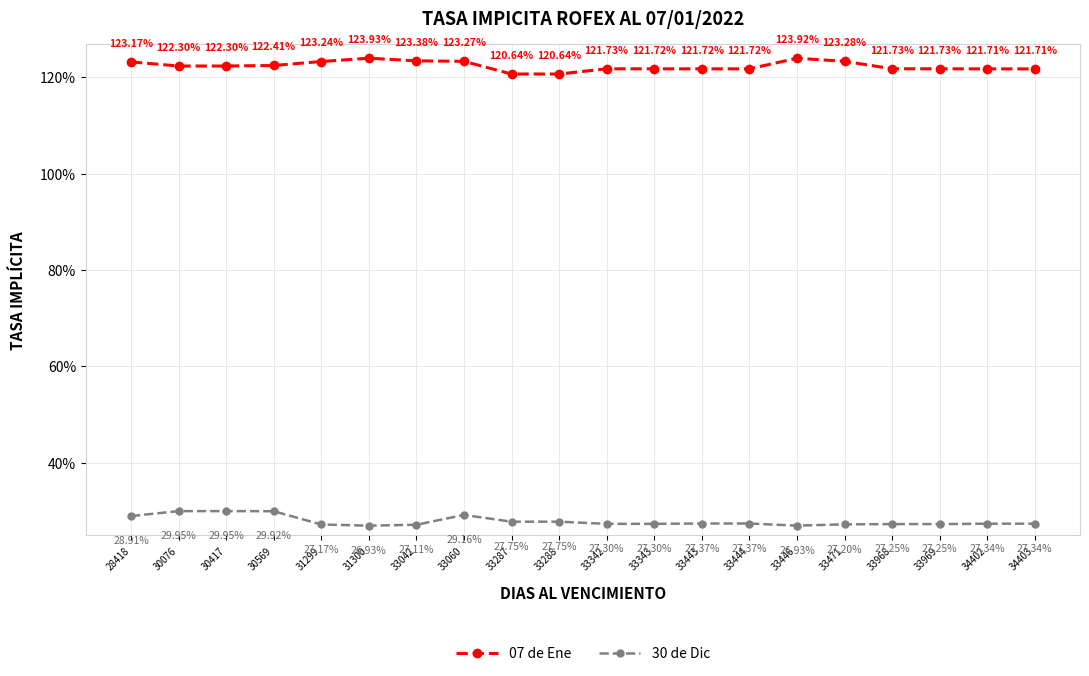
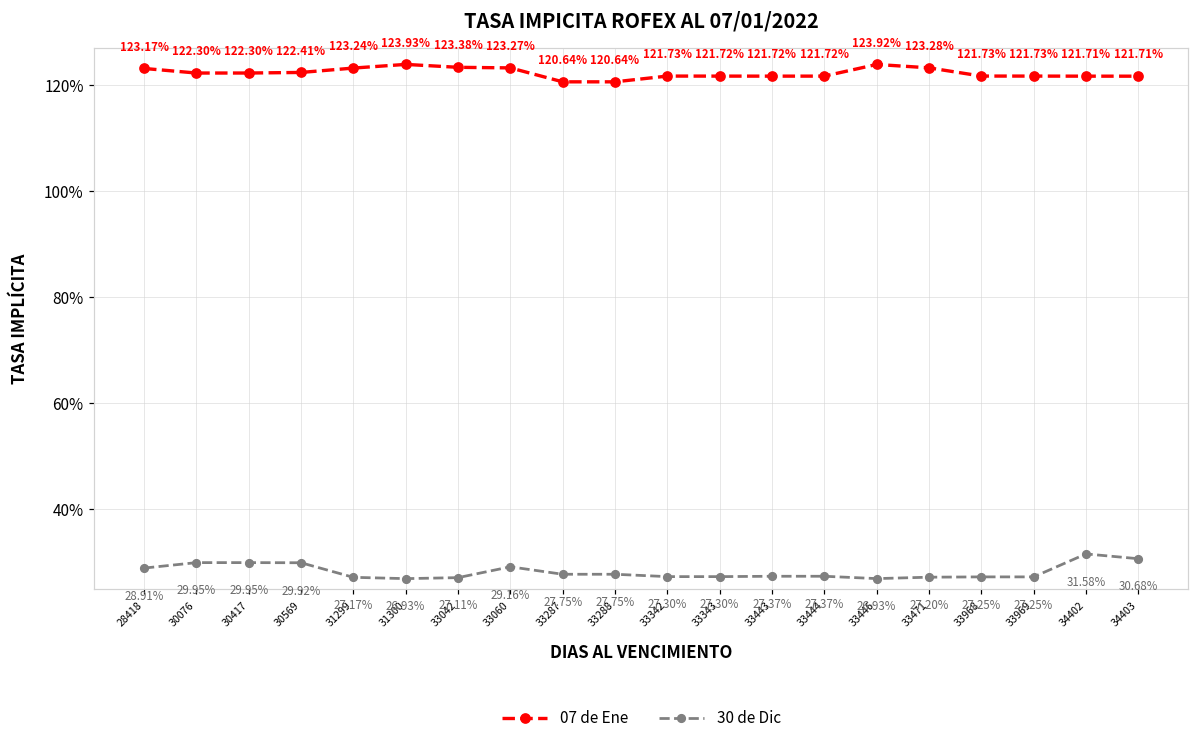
  {
    "07 de Ene": {
      "28418": "123.17%",
      "30076": "122.30%",
      "30417": "122.30%",
      "30569": "122.41%",
      "31299": "123.24%",
      "31300": "123.93%",
      "33042": "123.38%",
      "33060": "123.27%",
      "33287": "120.64%",
      "33288": "120.64%",
      "33342": "121.73%",
      "33343": "121.72%",
      "33443": "121.72%",
      "33444": "121.72%",
      "33446": "123.92%",
      "33471": "123.28%",
      "33968": "121.73%",
      "33969": "121.73%",
      "34402": "121.71%",
      "34403": "121.71%"
    },
    "30 de Dic": {
      "28418": "28.91%",
      "30076": "29.95%",
      "30417": "29.95%",
      "30569": "29.92%",
      "31299": "27.17%",
      "31300": "26.93%",
      "33042": "27.11%",
      "33060": "29.16%",
      "33287": "27.75%",
      "33288": "27.75%",
      "33342": "27.30%",
      "33343": "27.30%",
      "33443": "27.37%",
      "33444": "27.37%",
      "33446": "26.93%",
      "33471": "27.20%",
      "33968": "27.25%",
      "33969": "27.25%",
-     "34402": "27.34%",
-     "34403": "27.34%"
+     "34402": "31.58%",
+     "34403": "30.68%"
    }
  }
